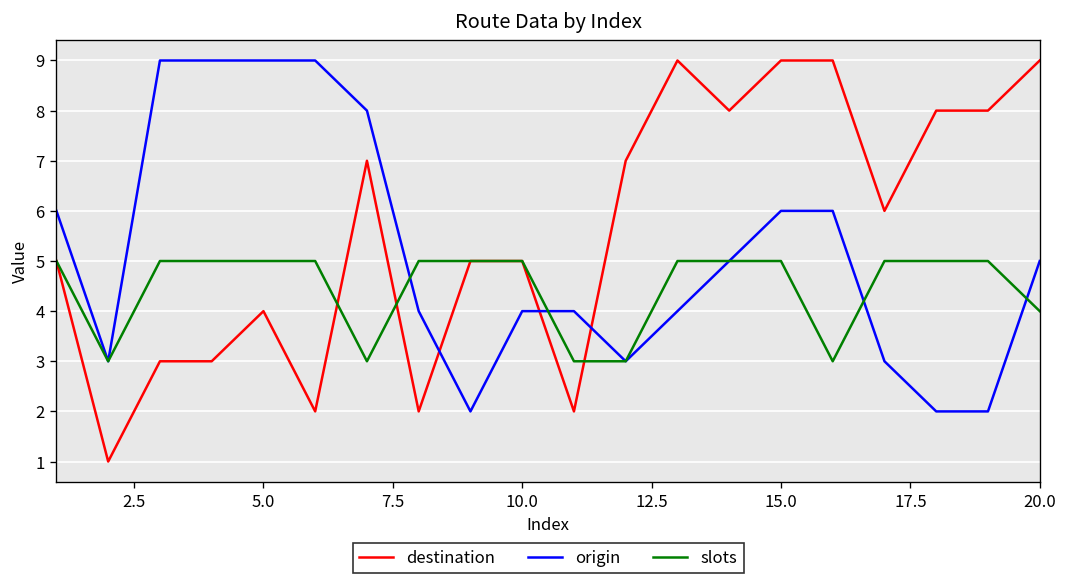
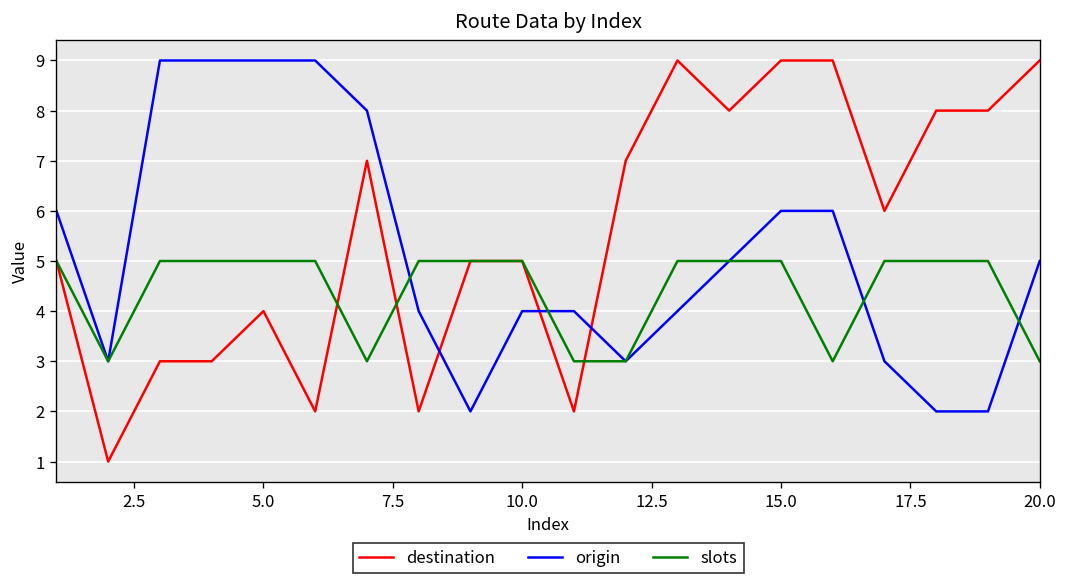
  {
    "destination": {
      "5.0": 4,
      "15.0": 9,
      "20.0": 9
    },
    "origin": {
      "5.0": 9,
      "10.0": 4,
      "15.0": 6,
      "20.0": 5
    },
    "slots": {
      "5.0": 5,
      "15.0": 5,
-     "20.0": 4
+     "20.0": 3
    }
  }
